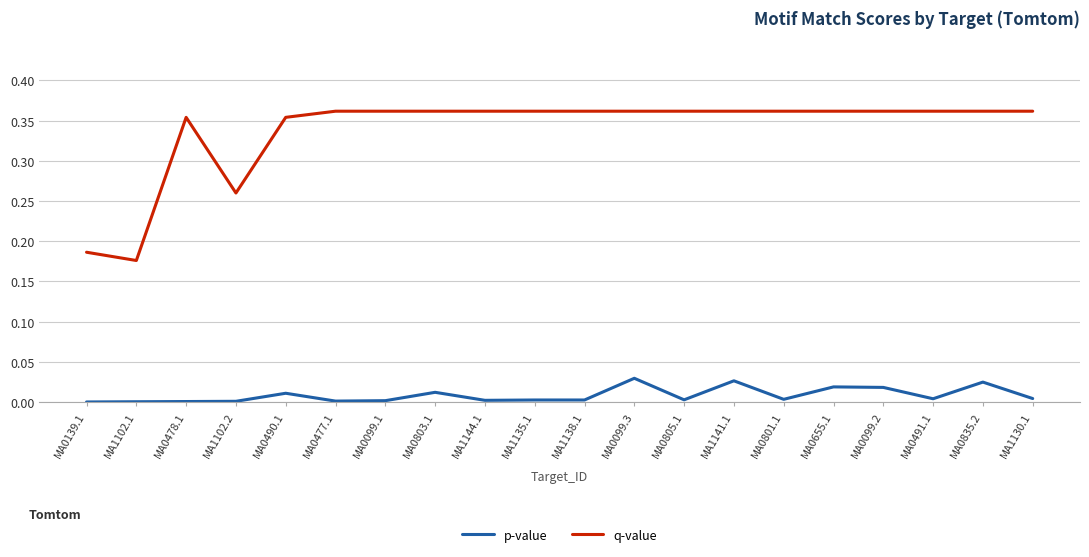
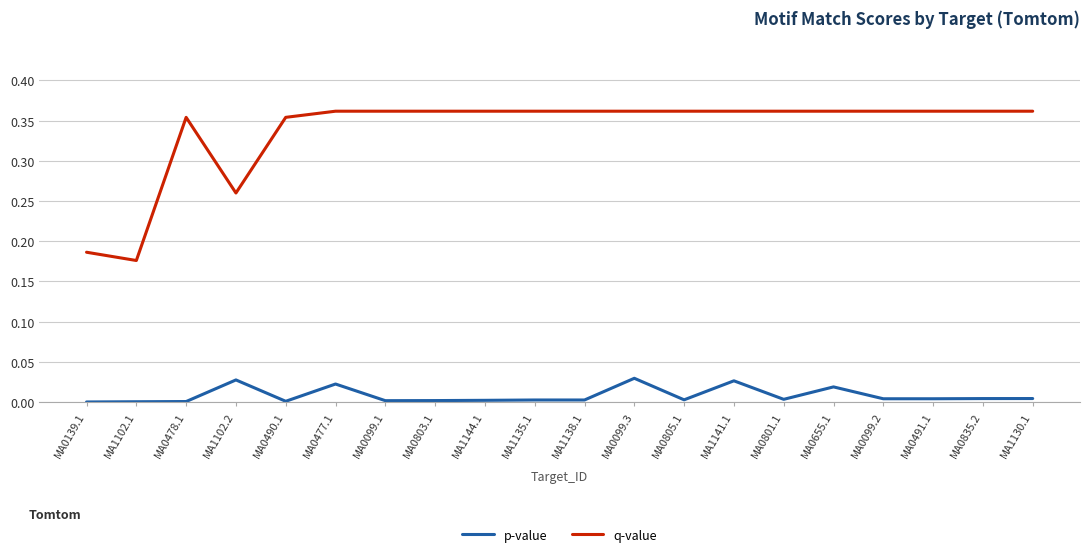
  {
    "p-value": {
      "MA0139.1": 0.00,
      "MA1102.1": 0.00,
      "MA0478.1": 0.00,
-     "MA1102.2": 0.00,
-     "MA0490.1": 0.01,
-     "MA0477.1": 0.00,
+     "MA1102.2": 0.03,
+     "MA0490.1": 0.00,
+     "MA0477.1": 0.02,
      "MA0099.1": 0.00,
-     "MA0803.1": 0.01,
+     "MA0803.1": 0.00,
      "MA1144.1": 0.00,
      "MA1135.1": 0.00,
      "MA1138.1": 0.00,
      "MA0099.3": 0.03,
      "MA0805.1": 0.00,
      "MA1141.1": 0.03,
      "MA0801.1": 0.00,
      "MA0655.1": 0.02,
-     "MA0099.2": 0.02,
+     "MA0099.2": 0.00,
      "MA0491.1": 0.00,
-     "MA0835.2": 0.02,
+     "MA0835.2": 0.00,
      "MA1130.1": 0.00
    },
    "q-value": {
      "MA0139.1": 0.19,
      "MA1102.1": 0.18,
      "MA0478.1": 0.35,
      "MA1102.2": 0.26,
      "MA0490.1": 0.35,
      "MA0477.1": 0.36,
      "MA0099.1": 0.36,
      "MA0803.1": 0.36,
      "MA1144.1": 0.36,
      "MA1135.1": 0.36,
      "MA1138.1": 0.36,
      "MA0099.3": 0.36,
      "MA0805.1": 0.36,
      "MA1141.1": 0.36,
      "MA0801.1": 0.36,
      "MA0655.1": 0.36,
      "MA0099.2": 0.36,
      "MA0491.1": 0.36,
      "MA0835.2": 0.36,
      "MA1130.1": 0.36
    }
  }
